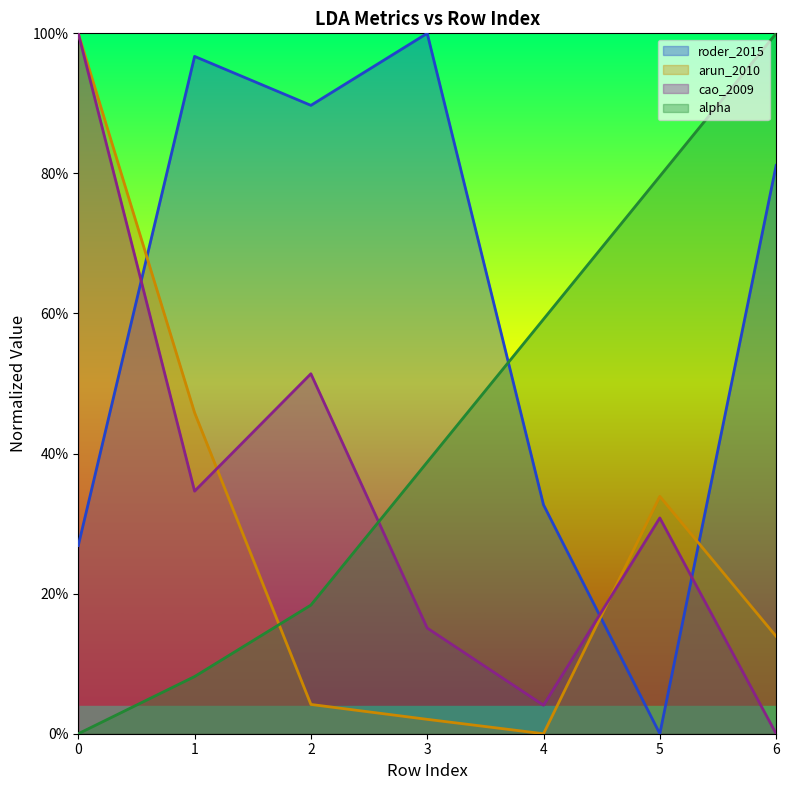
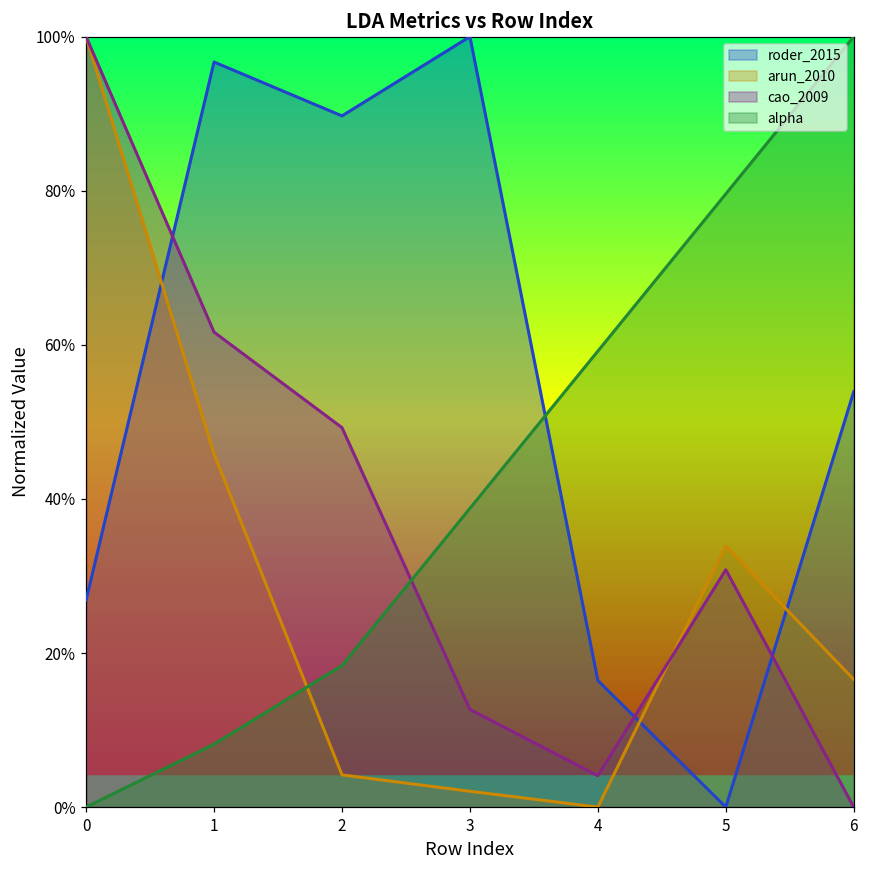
  {
    "roder_2015": {
      "0": "27%",
      "1": "97%",
      "2": "90%",
      "3": "100%",
-     "4": "33%",
-     "6": "81%"
+     "4": "16%",
+     "6": "54%"
    },
    "arun_2010": {
      "1": "46%",
      "2": "4%",
      "5": "34%",
-     "6": "14%"
+     "6": "17%"
    },
    "cao_2009": {
-     "1": "35%",
-     "2": "51%",
-     "3": "15%",
+     "1": "62%",
+     "2": "49%",
+     "3": "13%",
      "4": "4%",
      "5": "31%"
    },
    "alpha": {
      "1": "8%",
      "2": "18%",
      "3": "39%",
      "4": "59%",
      "5": "80%",
      "6": "100%"
    }
  }
